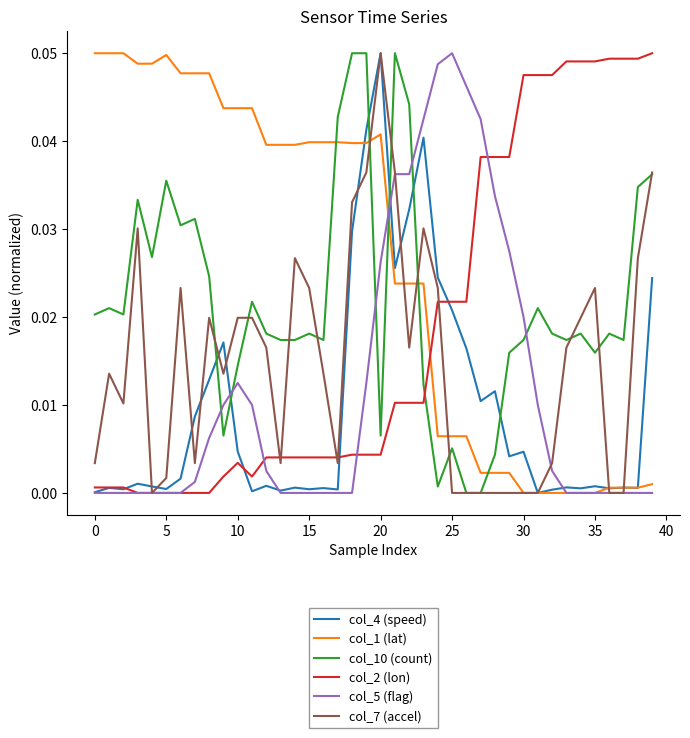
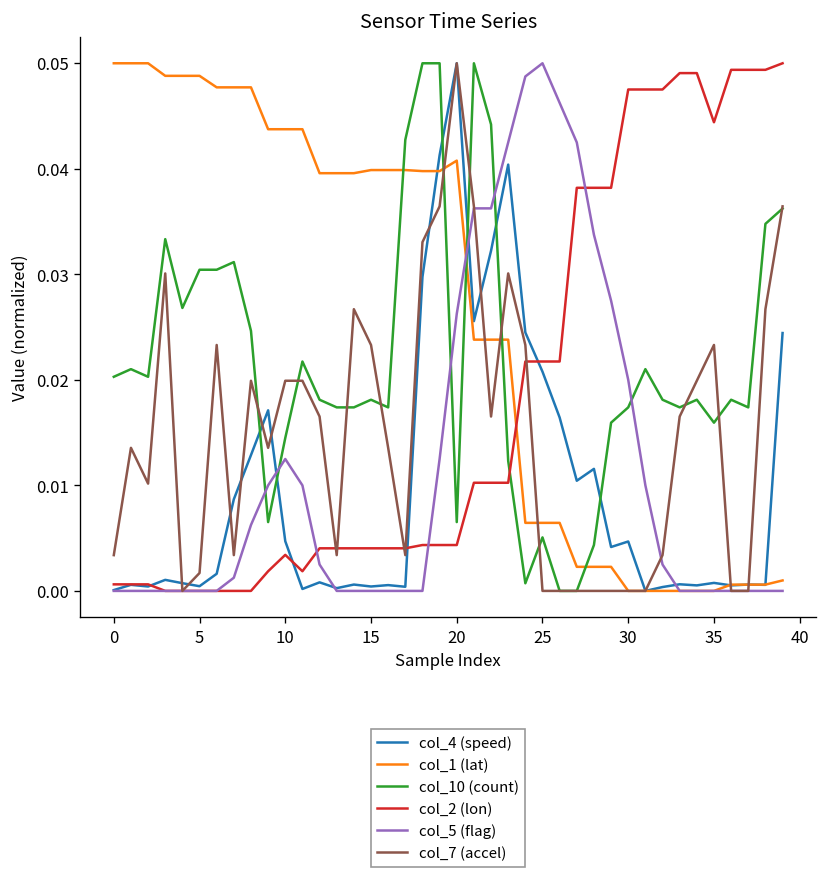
  {
    "col_4 (speed)": {
      "5": 0.000,
      "10": 0.005,
      "15": 0.000,
      "25": 0.021,
      "30": 0.005,
      "35": 0.001
    },
    "col_1 (lat)": {
      "0": 0.050,
-     "5": 0.050,
+     "5": 0.049,
      "10": 0.044,
      "15": 0.040,
      "20": 0.041,
      "25": 0.006
    },
    "col_10 (count)": {
      "0": 0.020,
-     "5": 0.036,
+     "5": 0.030,
      "10": 0.014,
      "15": 0.018,
      "20": 0.007,
      "25": 0.005,
      "30": 0.017,
      "35": 0.016
    },
    "col_2 (lon)": {
      "0": 0.001,
      "10": 0.003,
      "15": 0.004,
      "20": 0.004,
      "25": 0.022,
      "30": 0.048,
-     "35": 0.049
+     "35": 0.044
    },
    "col_5 (flag)": {
      "10": 0.013,
      "15": 0.000,
      "20": 0.026,
      "25": 0.050,
      "30": 0.020
    },
    "col_7 (accel)": {
      "0": 0.003,
      "5": 0.002,
      "10": 0.020,
      "15": 0.023,
      "25": 0.000,
      "35": 0.023
    }
  }
